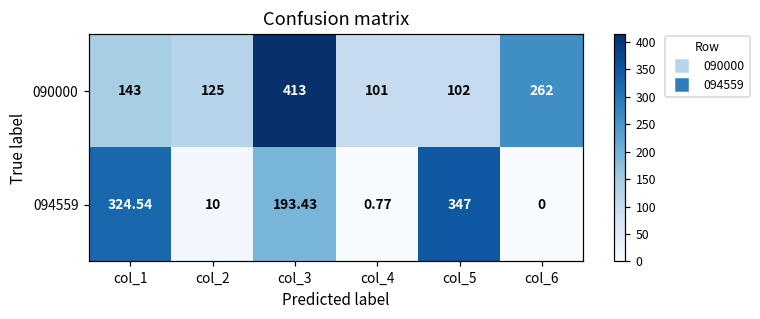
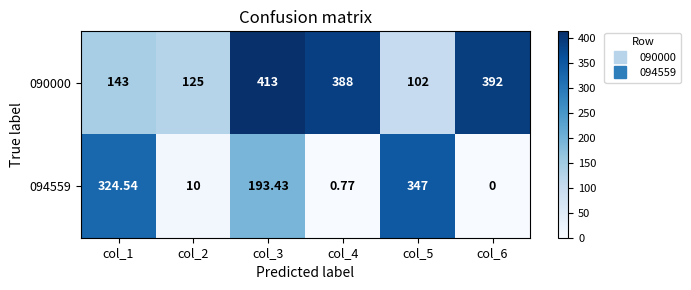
  {
    "090000": {
      "col_1": 143,
      "col_2": 125,
      "col_3": 413,
-     "col_4": 101,
+     "col_4": 388,
      "col_5": 102,
-     "col_6": 262
+     "col_6": 392
    },
    "094559": {
      "col_1": 324.54,
      "col_2": 10,
      "col_3": 193.43,
      "col_4": 0.77,
      "col_5": 347,
      "col_6": 0
    }
  }
